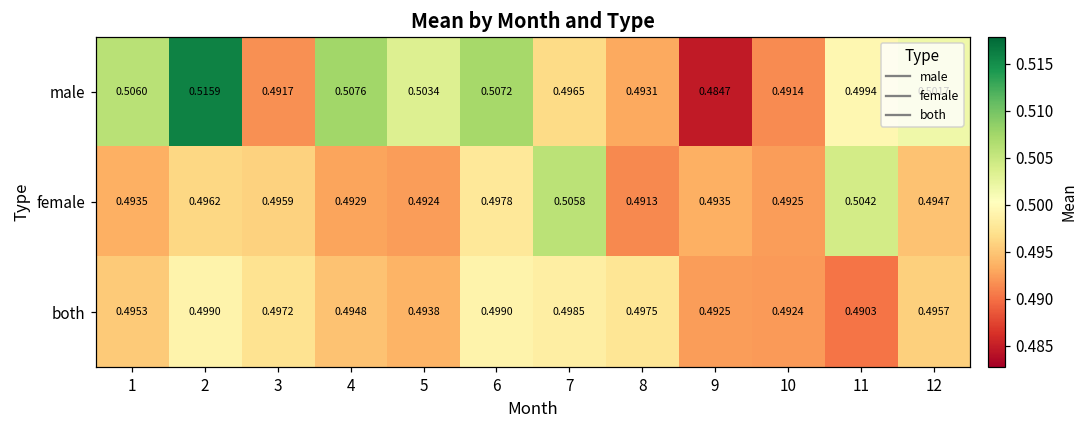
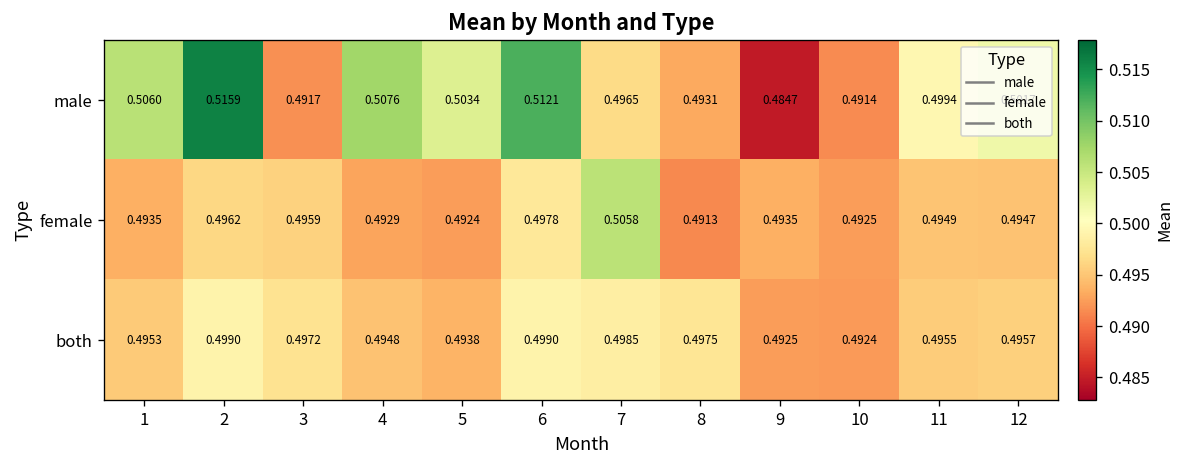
  {
    "male": {
      "1": 0.5060,
      "2": 0.5159,
      "3": 0.4917,
      "4": 0.5076,
      "5": 0.5034,
-     "6": 0.5072,
+     "6": 0.5121,
      "7": 0.4965,
      "8": 0.4931,
      "9": 0.4847,
      "10": 0.4914,
      "11": 0.4994
    },
    "female": {
      "1": 0.4935,
      "2": 0.4962,
      "3": 0.4959,
      "4": 0.4929,
      "5": 0.4924,
      "6": 0.4978,
      "7": 0.5058,
      "8": 0.4913,
      "9": 0.4935,
      "10": 0.4925,
-     "11": 0.5042,
+     "11": 0.4949,
      "12": 0.4947
    },
    "both": {
      "1": 0.4953,
      "2": 0.4990,
      "3": 0.4972,
      "4": 0.4948,
      "5": 0.4938,
      "6": 0.4990,
      "7": 0.4985,
      "8": 0.4975,
      "9": 0.4925,
      "10": 0.4924,
-     "11": 0.4903,
+     "11": 0.4955,
      "12": 0.4957
    }
  }
